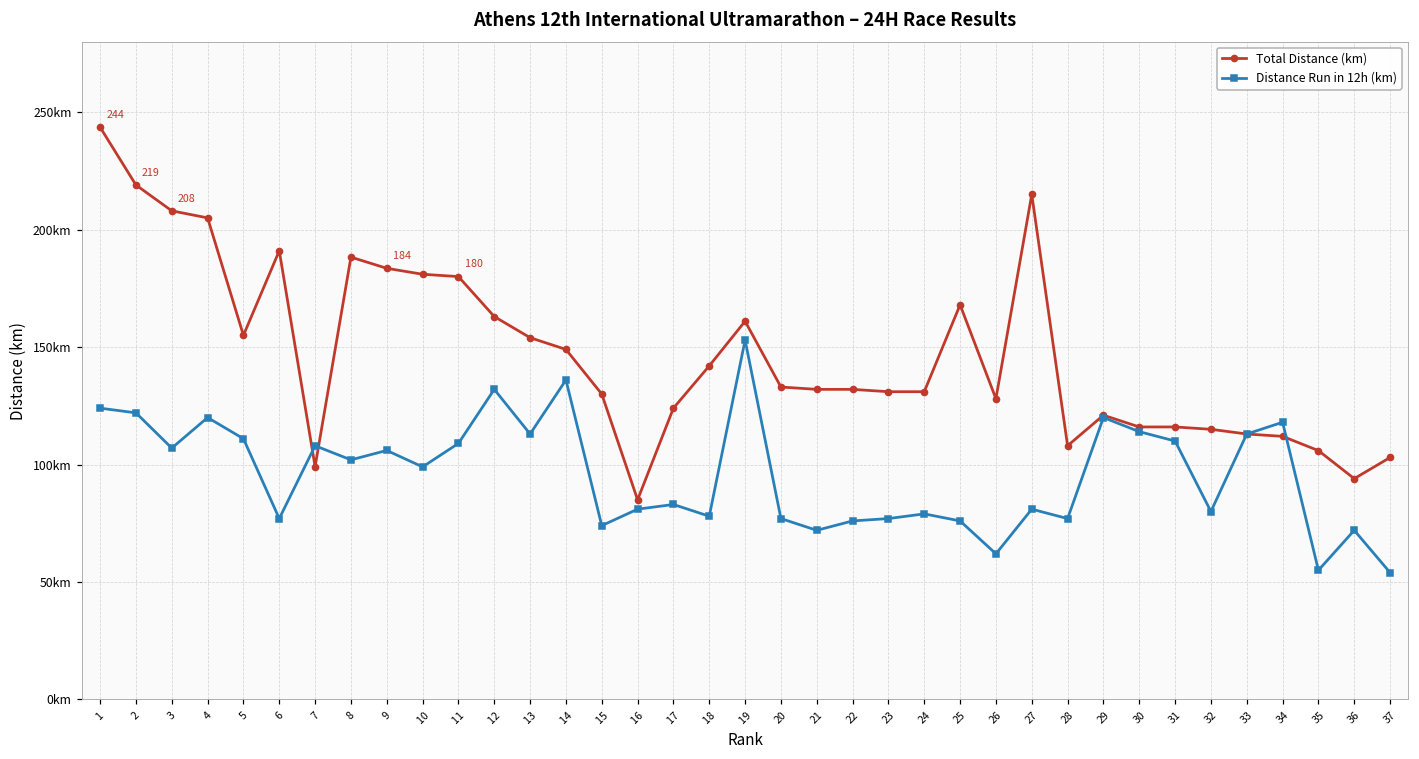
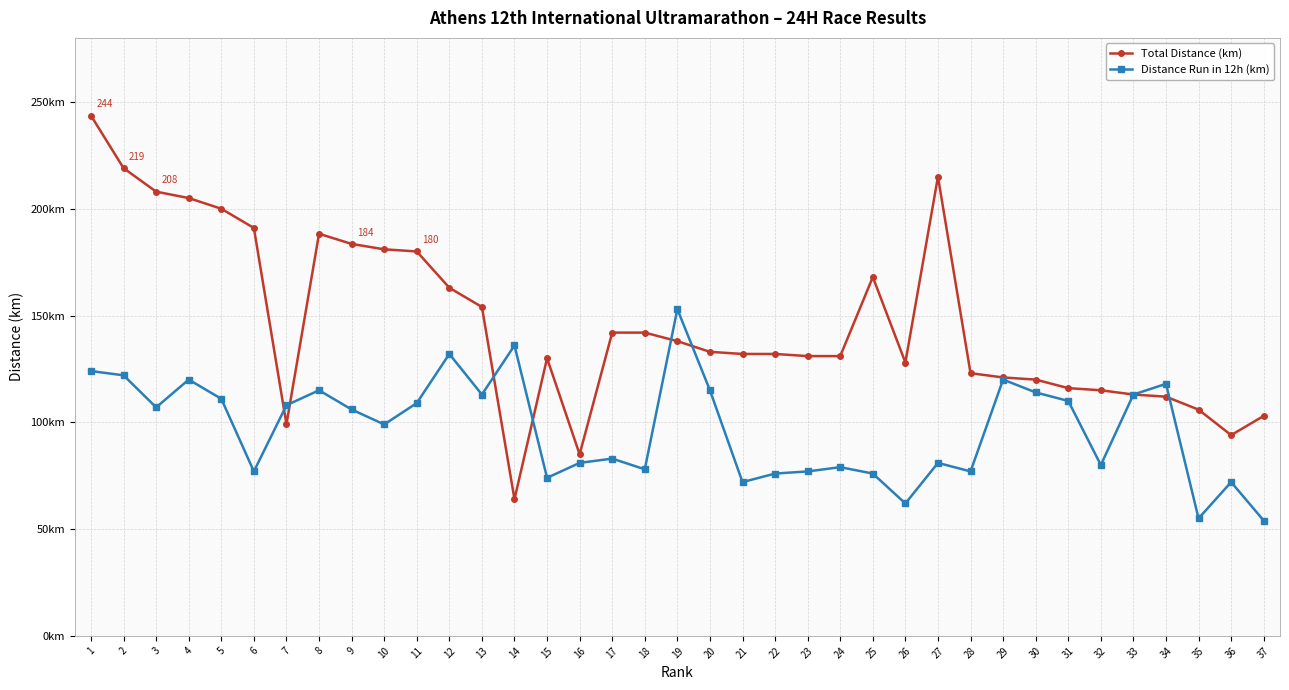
  {
    "Total Distance (km)": {
      "4": "205km",
-     "5": "155km",
+     "5": "200km",
      "6": "191km",
      "7": "99km",
      "8": "188km",
      "10": "181km",
      "12": "163km",
      "13": "154km",
-     "14": "149km",
+     "14": "64km",
      "15": "130km",
      "16": "85km",
-     "17": "124km",
+     "17": "142km",
      "18": "142km",
-     "19": "161km",
+     "19": "138km",
      "20": "133km",
      "21": "132km",
      "22": "132km",
      "23": "131km",
      "24": "131km",
      "25": "168km",
      "26": "128km",
      "27": "215km",
-     "28": "108km",
-     "30": "116km",
+     "28": "123km",
+     "30": "120km",
      "31": "116km",
      "32": "115km",
      "34": "112km",
      "35": "106km",
      "36": "94km",
      "37": "103km"
    },
    "Distance Run in 12h (km)": {
      "1": "124km",
      "2": "122km",
      "3": "107km",
      "4": "120km",
      "5": "111km",
      "6": "77km",
      "7": "108km",
-     "8": "102km",
+     "8": "115km",
      "9": "106km",
      "10": "99km",
      "11": "109km",
      "12": "132km",
      "13": "113km",
      "14": "136km",
      "15": "74km",
      "16": "81km",
      "17": "83km",
      "18": "78km",
      "19": "153km",
-     "20": "77km",
+     "20": "115km",
      "21": "72km",
      "22": "76km",
      "23": "77km",
      "24": "79km",
      "25": "76km",
      "26": "62km",
      "27": "81km",
      "28": "77km",
      "30": "114km",
      "31": "110km",
      "32": "80km",
      "34": "118km",
      "35": "55km",
      "36": "72km",
      "37": "54km"
    }
  }
